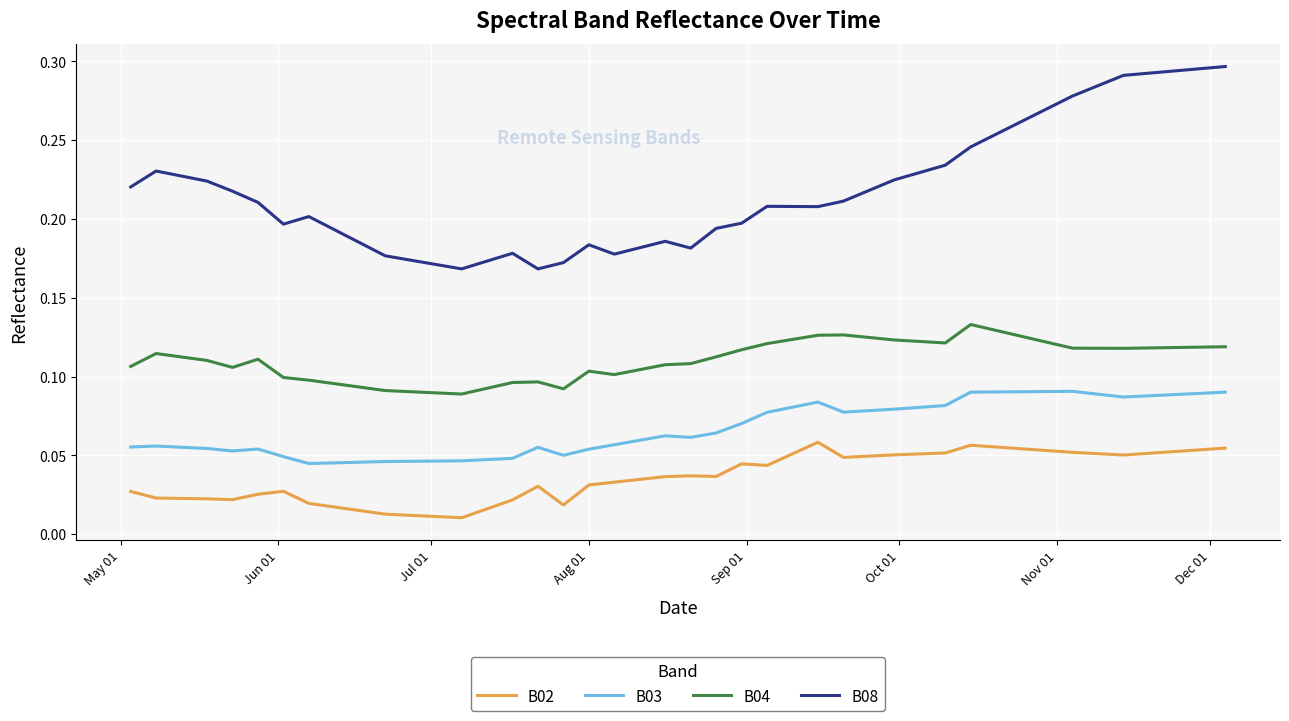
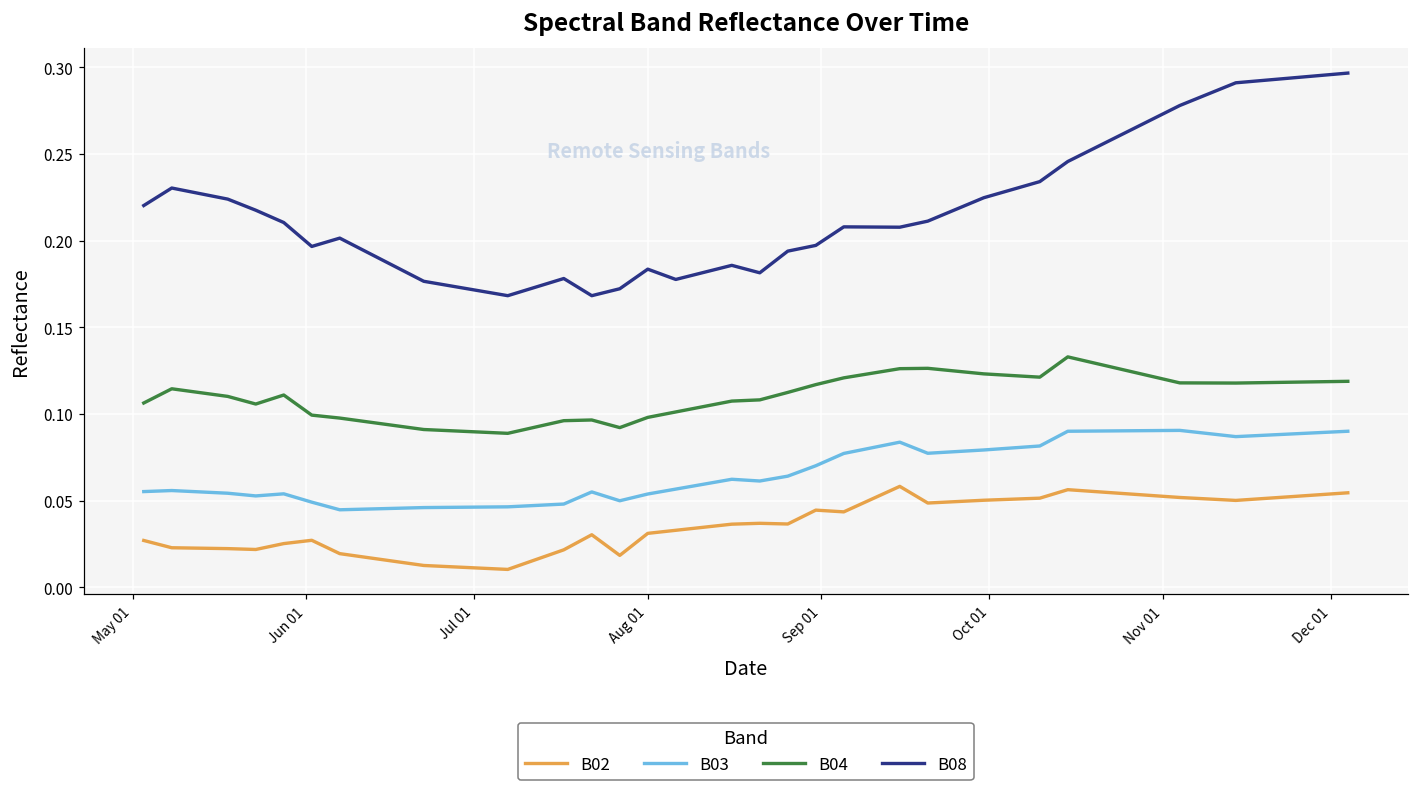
  {
    "B02": {
      "Aug 01": 0.031
    },
    "B03": {
      "Aug 01": 0.054
    },
    "B04": {
-     "Aug 01": 0.103
+     "Aug 01": 0.098
    },
    "B08": {
      "Aug 01": 0.184
    }
  }
